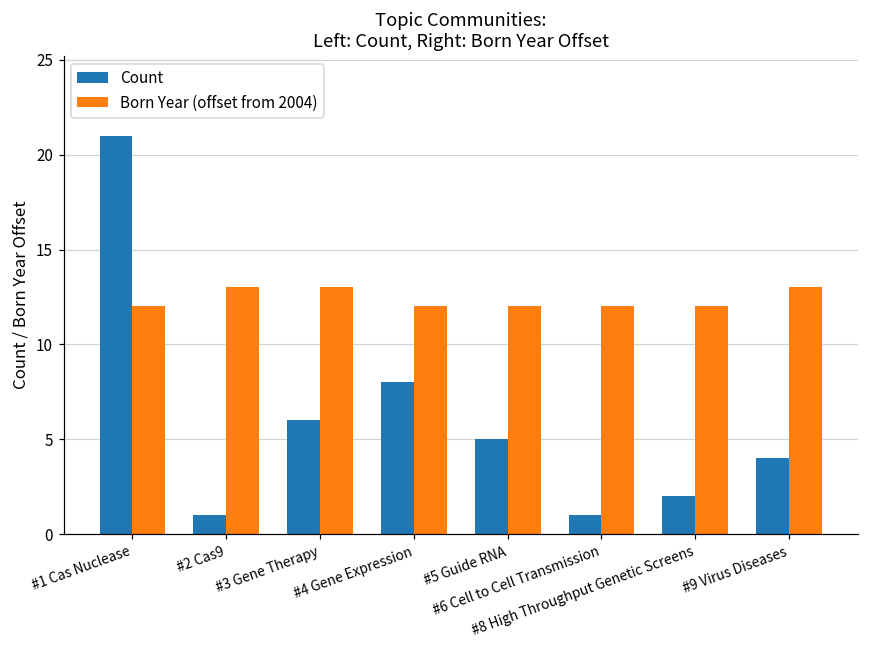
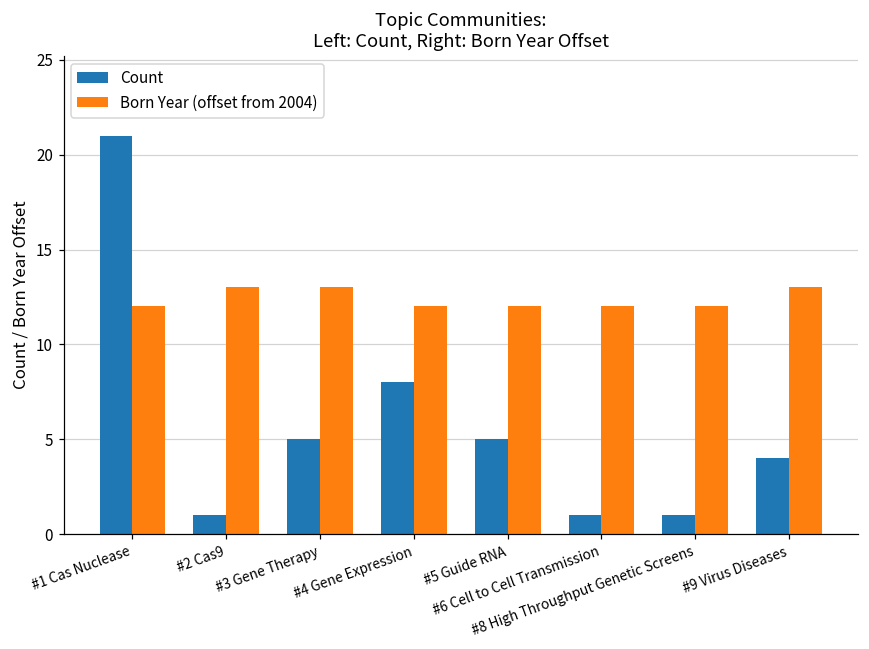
  {
    "Count": {
      "#1 Cas Nuclease": 21,
      "#2 Cas9": 1,
-     "#3 Gene Therapy": 6,
+     "#3 Gene Therapy": 5,
      "#4 Gene Expression": 8,
      "#5 Guide RNA": 5,
      "#6 Cell to Cell Transmission": 1,
-     "#8 High Throughput Genetic Screens": 2,
+     "#8 High Throughput Genetic Screens": 1,
      "#9 Virus Diseases": 4
    },
    "Born Year (offset from 2004)": {
      "#1 Cas Nuclease": 12,
      "#2 Cas9": 13,
      "#3 Gene Therapy": 13,
      "#4 Gene Expression": 12,
      "#5 Guide RNA": 12,
      "#6 Cell to Cell Transmission": 12,
      "#8 High Throughput Genetic Screens": 12,
      "#9 Virus Diseases": 13
    }
  }
